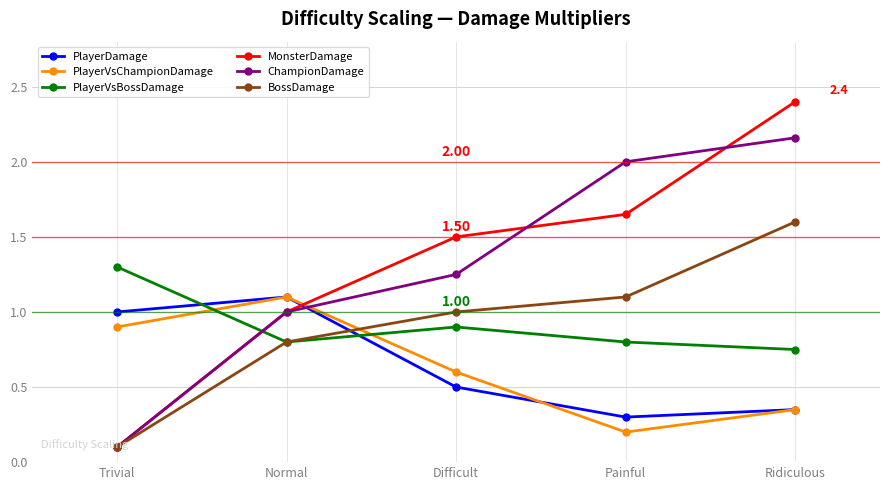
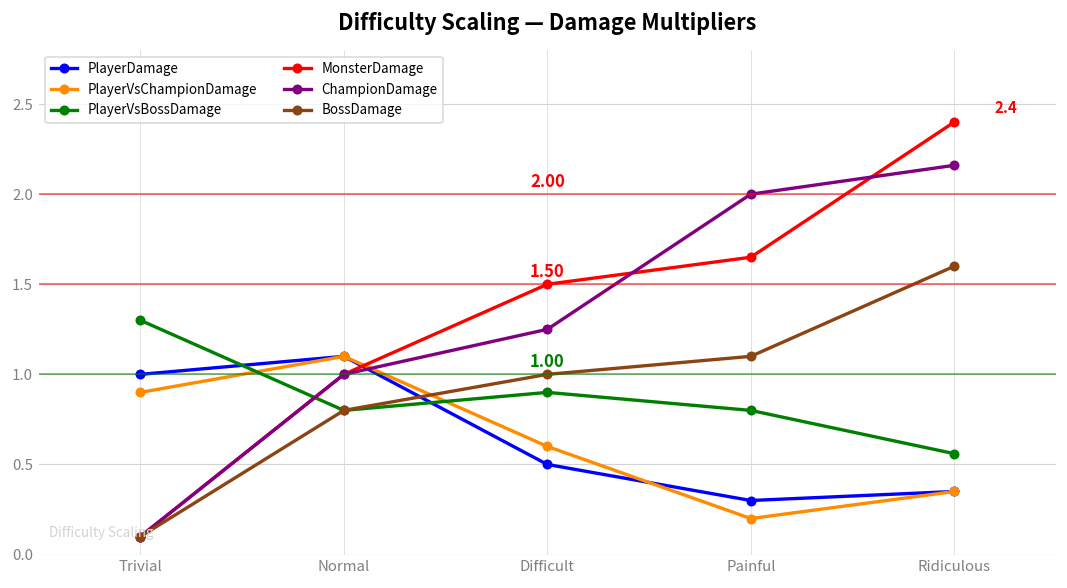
  {
    "PlayerDamage": {
      "Trivial": 1.00,
      "Difficult": 0.50,
      "Painful": 0.30
    },
    "PlayerVsChampionDamage": {
      "Trivial": 0.90,
      "Difficult": 0.60,
      "Painful": 0.20
    },
    "PlayerVsBossDamage": {
      "Trivial": 1.30,
      "Difficult": 0.90,
      "Painful": 0.80,
-     "Ridiculous": 0.75
+     "Ridiculous": 0.56
    },
    "MonsterDamage": {
      "Difficult": 1.50
    },
    "ChampionDamage": {
      "Difficult": 1.25,
      "Painful": 2.00,
      "Ridiculous": 2.16
    },
    "BossDamage": {
      "Difficult": 1.00
    }
  }
